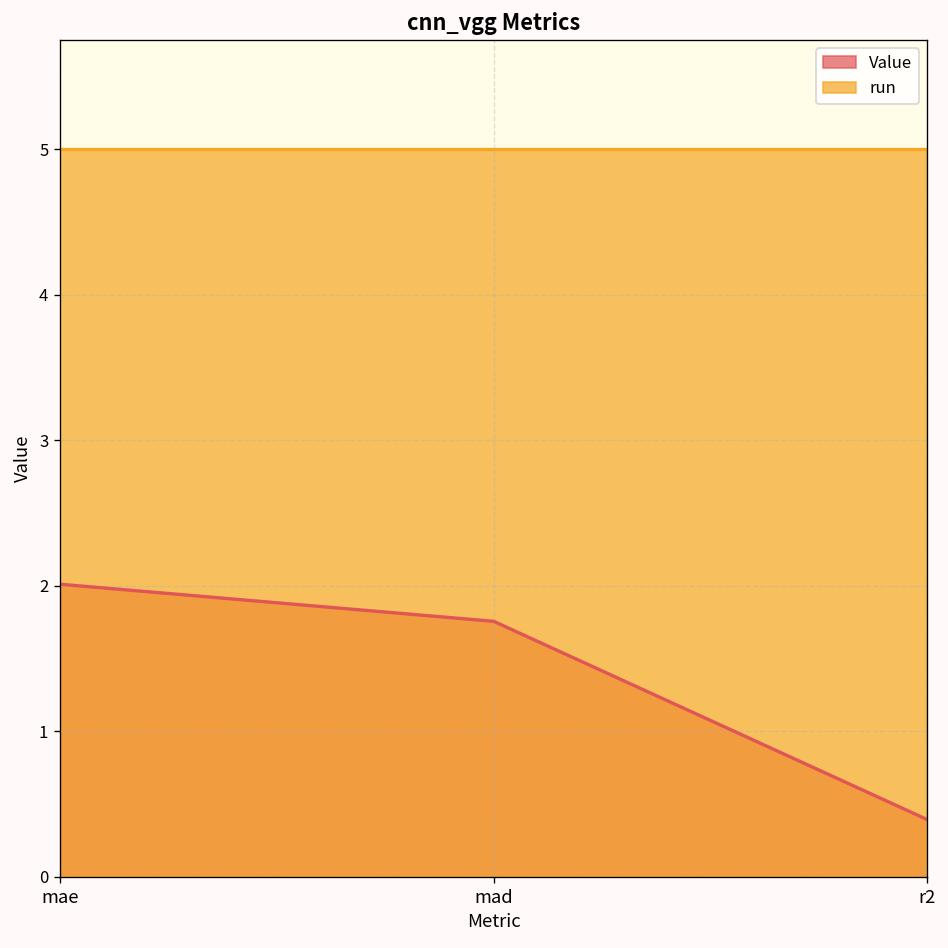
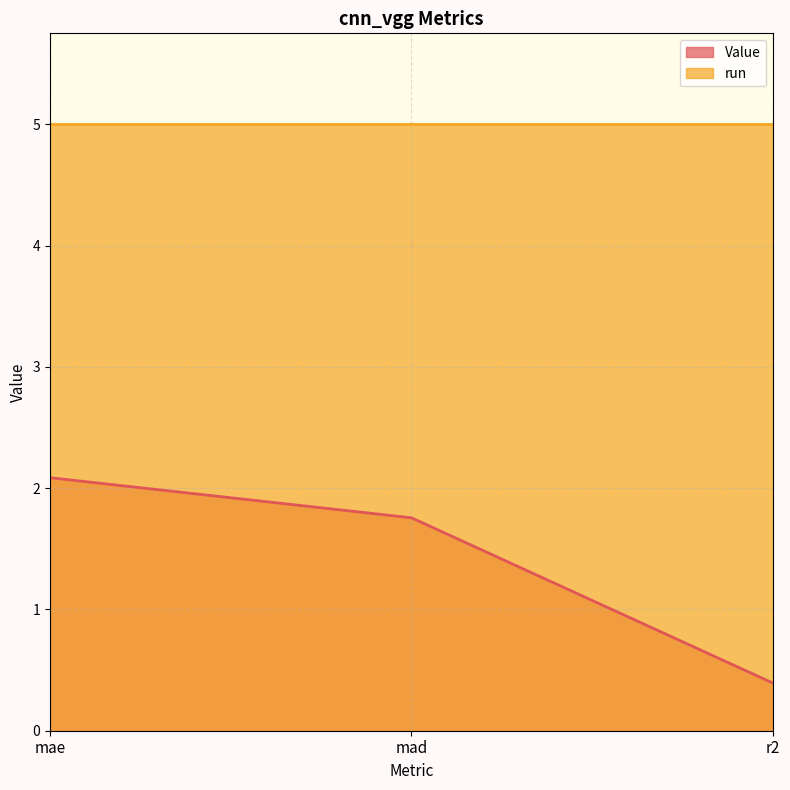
  {
    "Value": {
-     "mae": 2.01,
+     "mae": 2.09,
      "mad": 1.76,
      "r2": 0.39
    },
    "run": {
      "mae": 5.00,
      "mad": 5.00,
      "r2": 5.00
    }
  }
